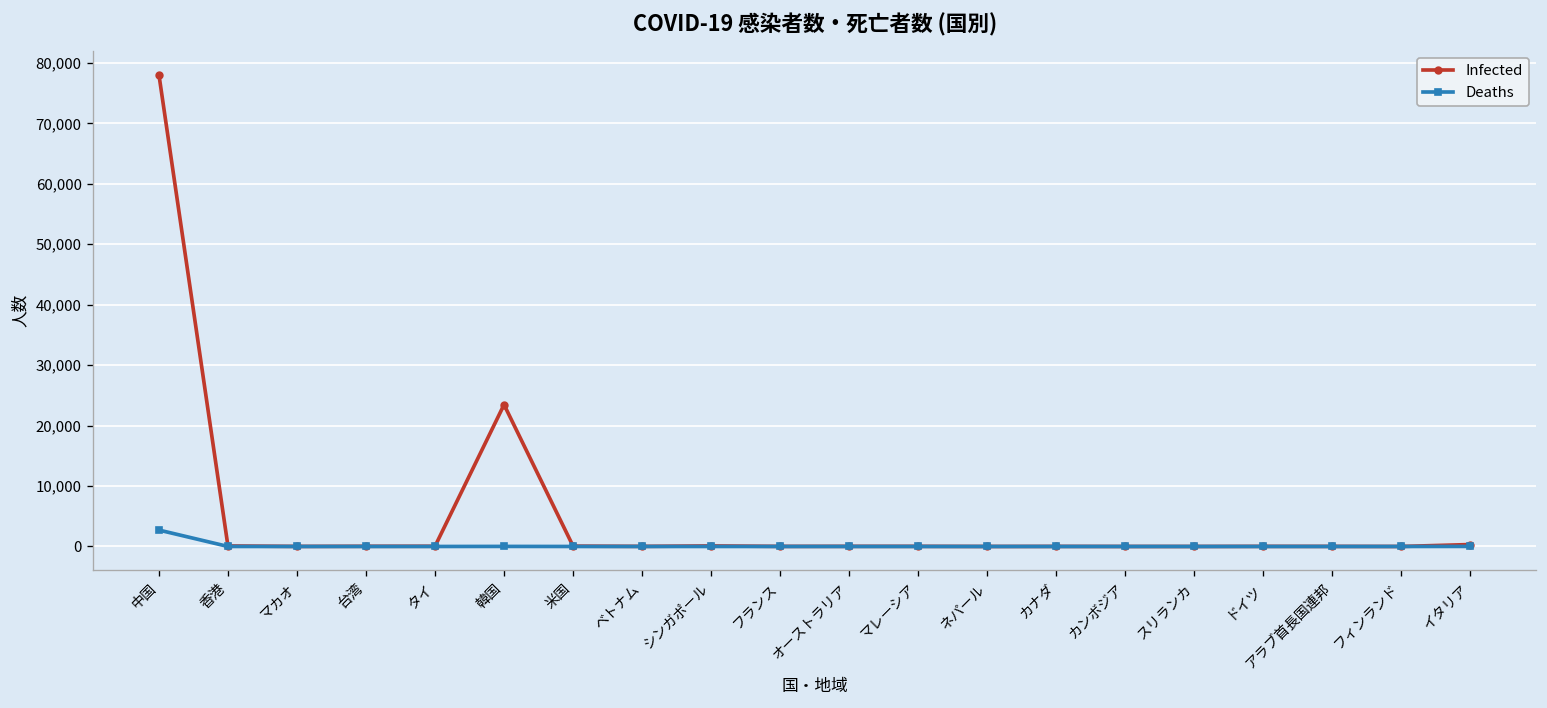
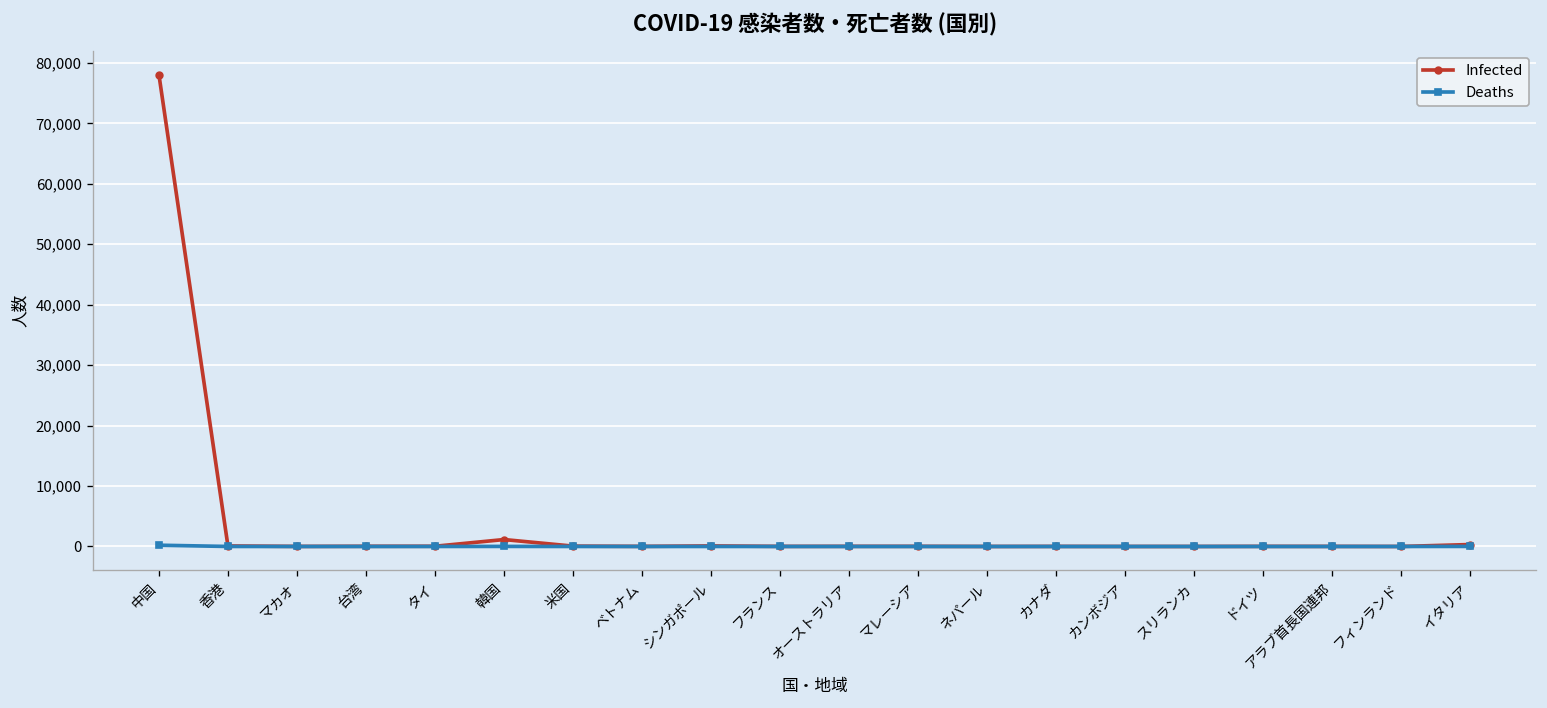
  {
    "Infected": {
      "中国": "78,000",
-     "韓国": "23,000"
+     "韓国": "1,000"
    },
    "Deaths": {
-     "中国": "3,000",
+     "中国": "0",
      "韓国": "0"
    }
  }
